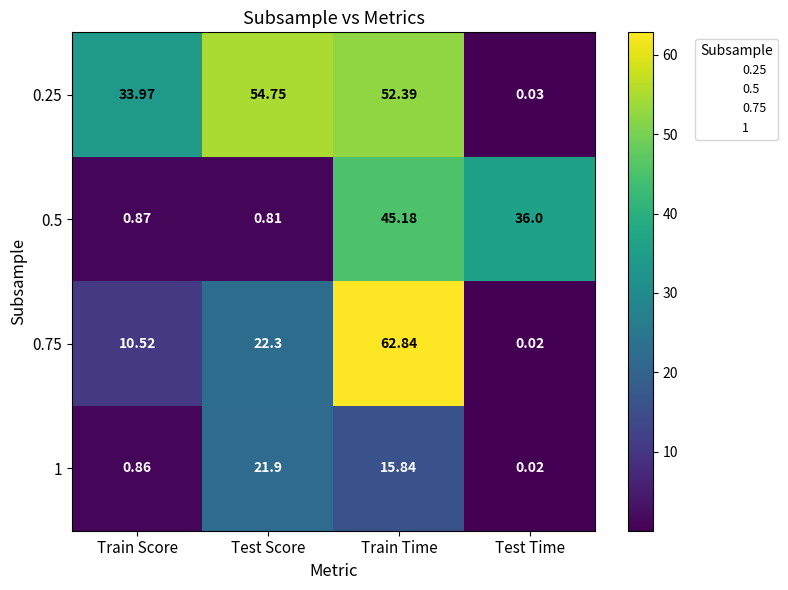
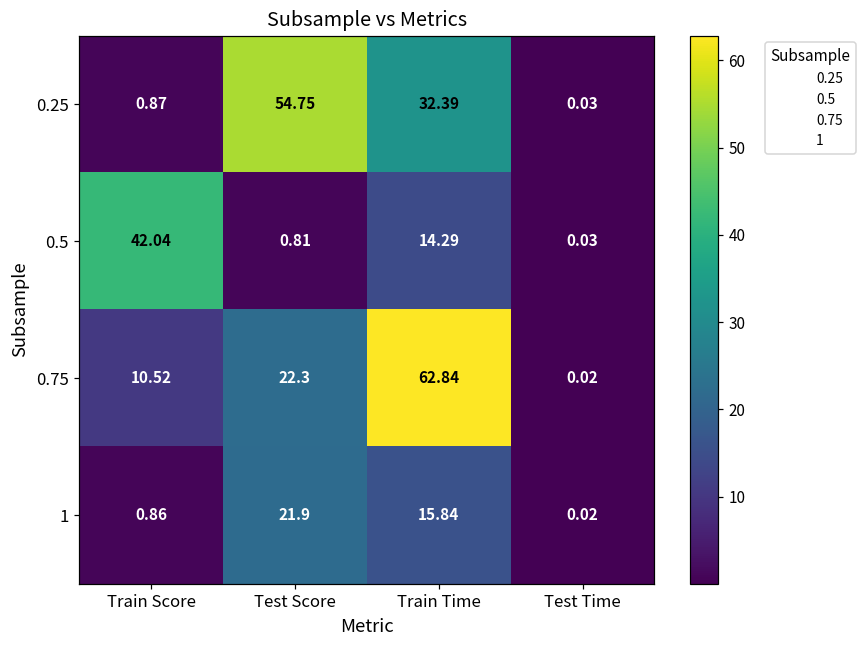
  {
    "0.25": {
-     "Train Score": 33.97,
+     "Train Score": 0.87,
      "Test Score": 54.75,
-     "Train Time": 52.39,
+     "Train Time": 32.39,
      "Test Time": 0.03
    },
    "0.5": {
-     "Train Score": 0.87,
+     "Train Score": 42.04,
      "Test Score": 0.81,
-     "Train Time": 45.18,
-     "Test Time": 36.0
+     "Train Time": 14.29,
+     "Test Time": 0.03
    },
    "0.75": {
      "Train Score": 10.52,
      "Test Score": 22.3,
      "Train Time": 62.84,
      "Test Time": 0.02
    },
    "1": {
      "Train Score": 0.86,
      "Test Score": 21.9,
      "Train Time": 15.84,
      "Test Time": 0.02
    }
  }
